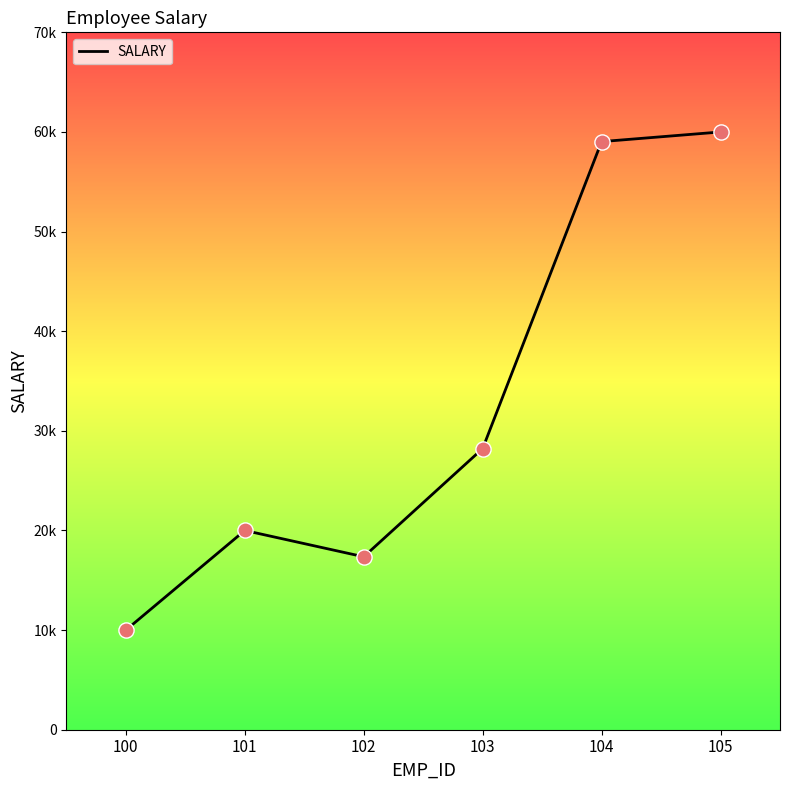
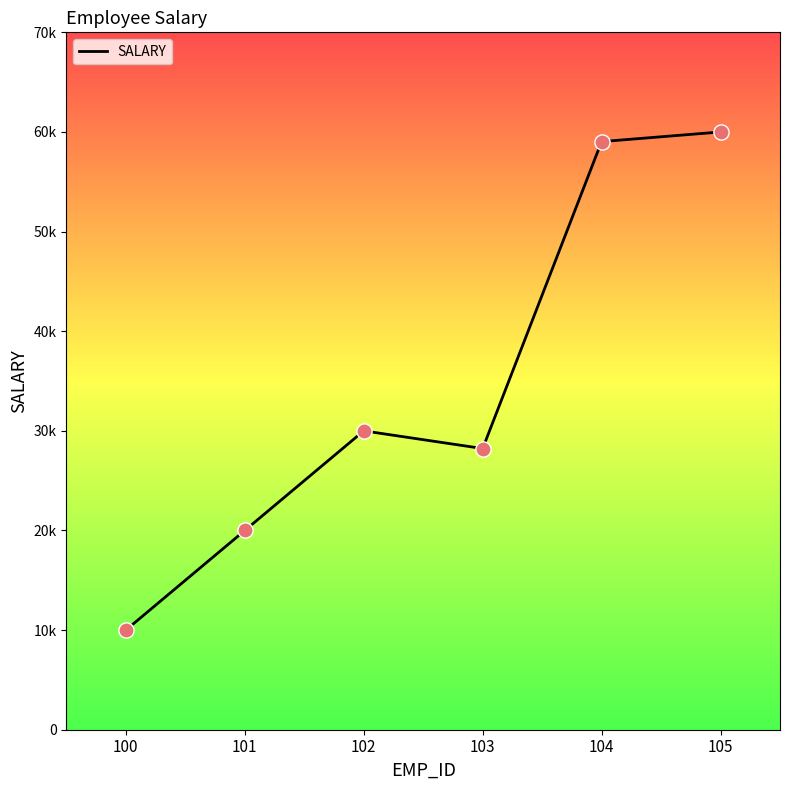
  {
    "100": 10000,
    "101": 20000,
-   "102": 17000,
+   "102": 30000,
    "103": 28000,
    "104": 59000,
    "105": 60000
  }
